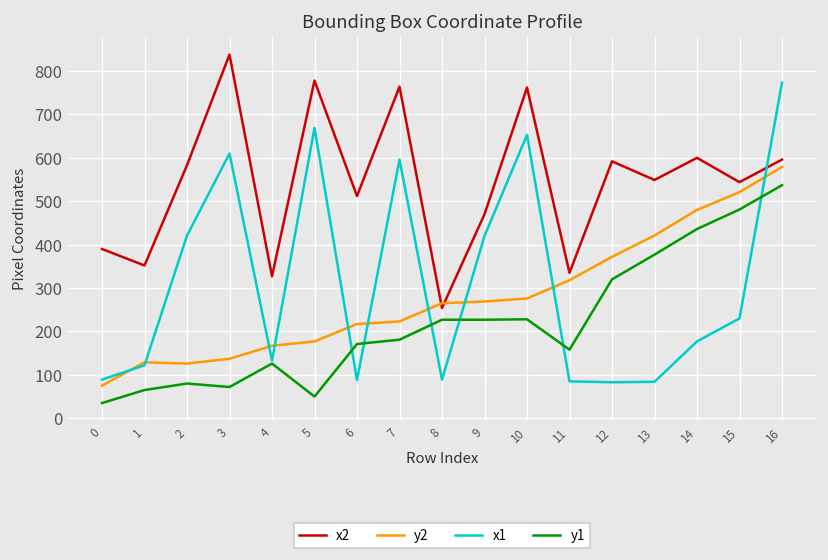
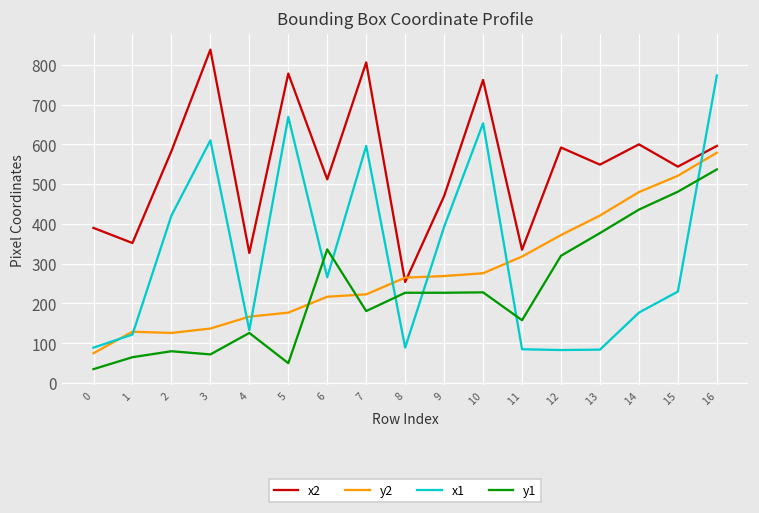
  {
    "x2": {
      "0": 390,
      "1": 350,
      "2": 580,
      "3": 840,
      "4": 330,
      "5": 780,
      "6": 510,
-     "7": 760,
+     "7": 810,
      "8": 250,
      "9": 470,
      "10": 760,
      "11": 340,
      "12": 590,
      "13": 550,
      "14": 600,
      "15": 540,
      "16": 600
    },
    "y2": {
      "0": 80,
      "2": 130,
      "3": 140,
      "4": 170,
      "5": 180,
      "6": 220,
      "7": 220,
      "8": 270,
      "9": 270,
      "10": 280,
      "11": 320,
      "12": 370,
      "13": 420,
      "14": 480,
      "15": 520,
      "16": 580
    },
    "x1": {
      "0": 90,
      "2": 420,
      "3": 610,
      "4": 130,
      "5": 670,
-     "6": 90,
+     "6": 270,
      "7": 600,
      "8": 90,
-     "9": 420,
+     "9": 390,
      "10": 650,
      "11": 90,
      "12": 80,
      "13": 80,
      "14": 180,
      "15": 230,
      "16": 770
    },
    "y1": {
      "0": 40,
      "1": 70,
      "2": 80,
      "3": 70,
      "4": 130,
      "5": 50,
-     "6": 170,
+     "6": 340,
      "7": 180,
      "8": 230,
      "9": 230,
      "10": 230,
      "11": 160,
      "12": 320,
      "13": 380,
      "14": 440,
      "15": 480,
      "16": 540
    }
  }
